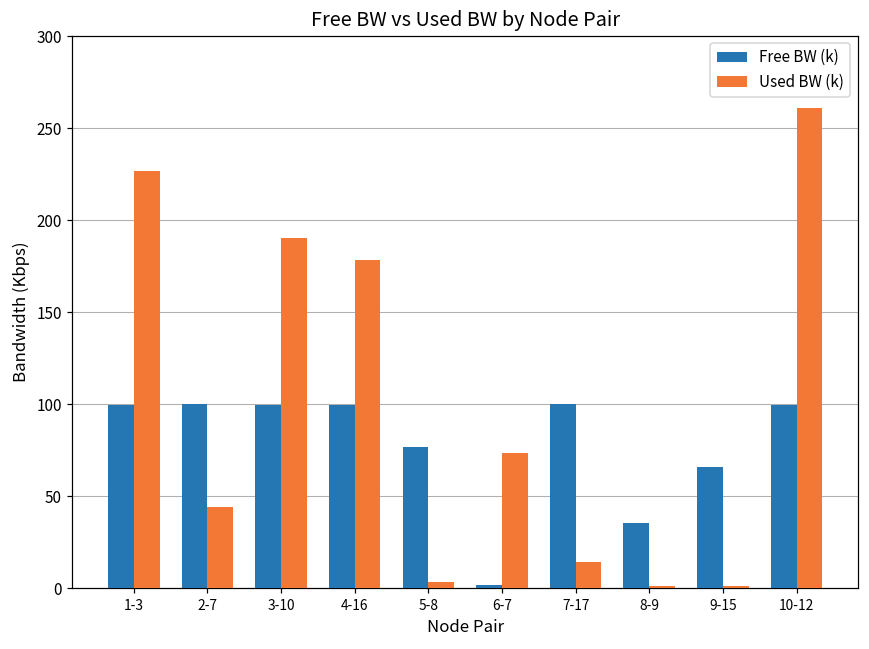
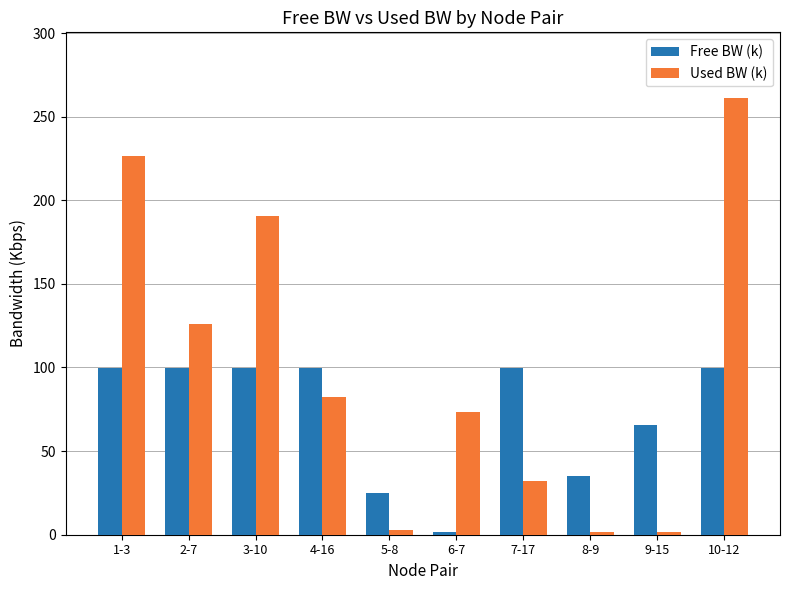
  {
    "Free BW (k)": {
      "1-3": 100,
      "2-7": 100,
      "3-10": 100,
      "4-16": 100,
-     "5-8": 77,
+     "5-8": 25,
      "6-7": 2,
      "7-17": 100,
      "8-9": 35,
      "9-15": 66,
      "10-12": 100
    },
    "Used BW (k)": {
      "1-3": 227,
-     "2-7": 44,
+     "2-7": 126,
      "3-10": 191,
-     "4-16": 178,
+     "4-16": 83,
      "5-8": 3,
      "6-7": 74,
-     "7-17": 14,
+     "7-17": 32,
      "10-12": 261
    }
  }
